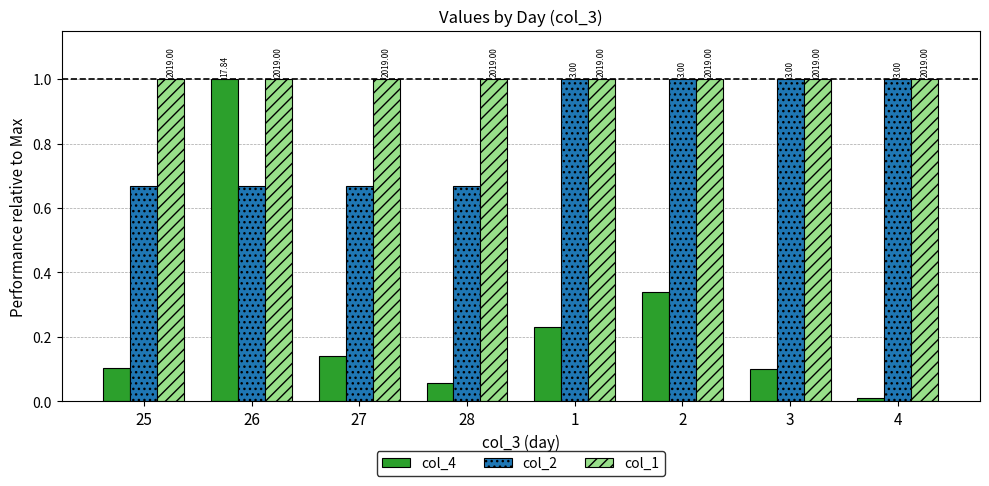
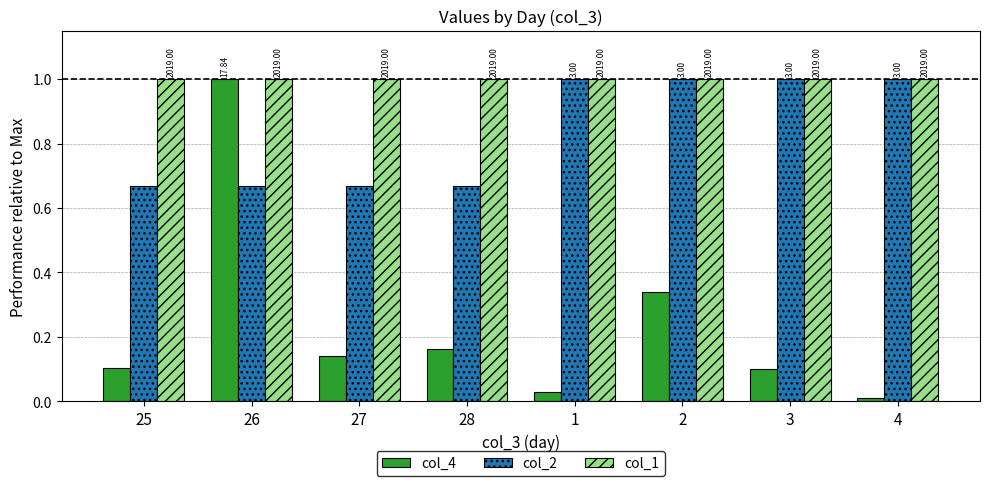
  {
    "col_4": {
      "25": 0.10,
      "27": 0.14,
-     "28": 0.06,
-     "1": 0.23,
+     "28": 0.16,
+     "1": 0.03,
      "2": 0.34,
      "3": 0.10,
      "4": 0.01
    },
    "col_2": {
      "25": 0.67,
      "26": 0.67,
      "27": 0.67,
      "28": 0.67
    }
  }
